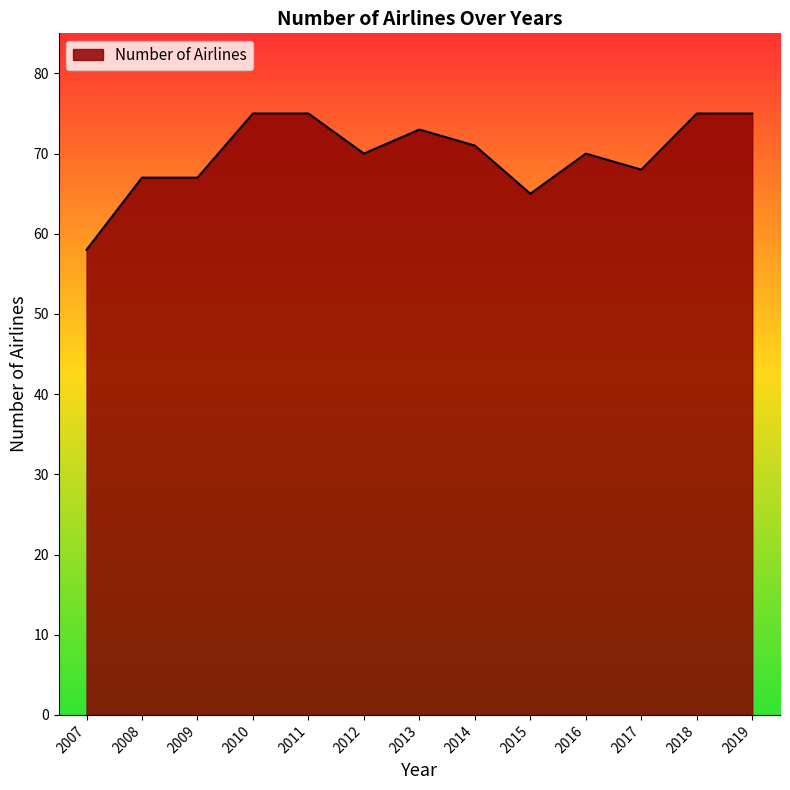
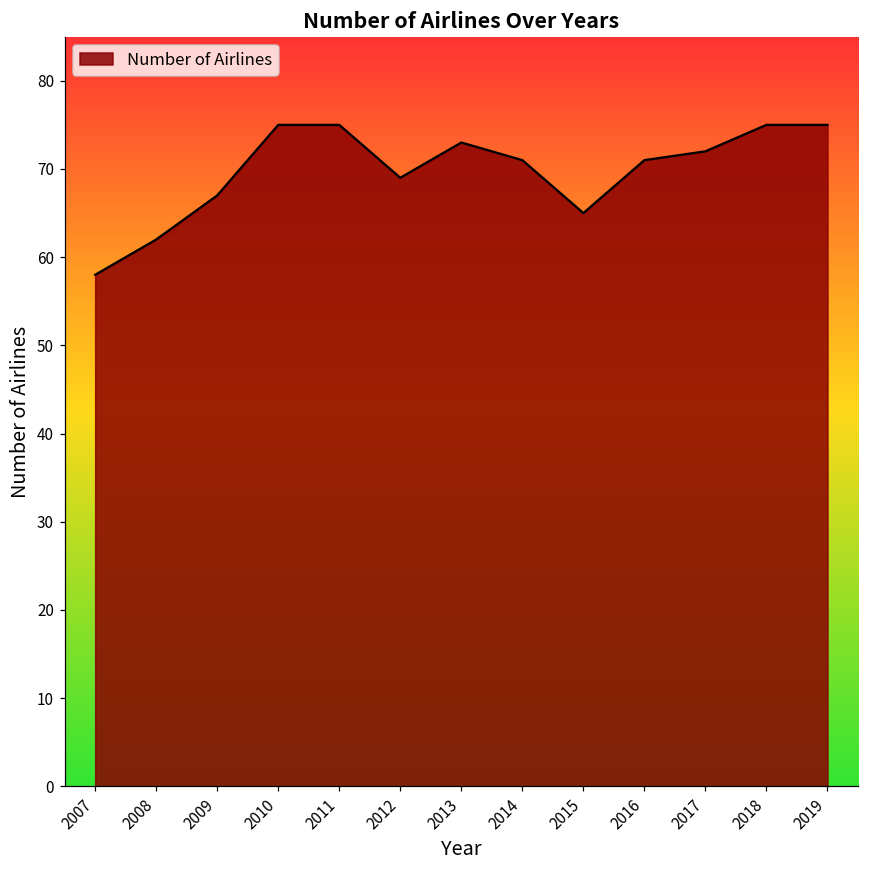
  {
    "2007": 58,
-   "2008": 67,
+   "2008": 62,
    "2009": 67,
    "2010": 75,
    "2011": 75,
-   "2012": 70,
+   "2012": 69,
    "2013": 73,
    "2014": 71,
    "2015": 65,
-   "2016": 70,
-   "2017": 68,
+   "2016": 71,
+   "2017": 72,
    "2018": 75,
    "2019": 75
  }
